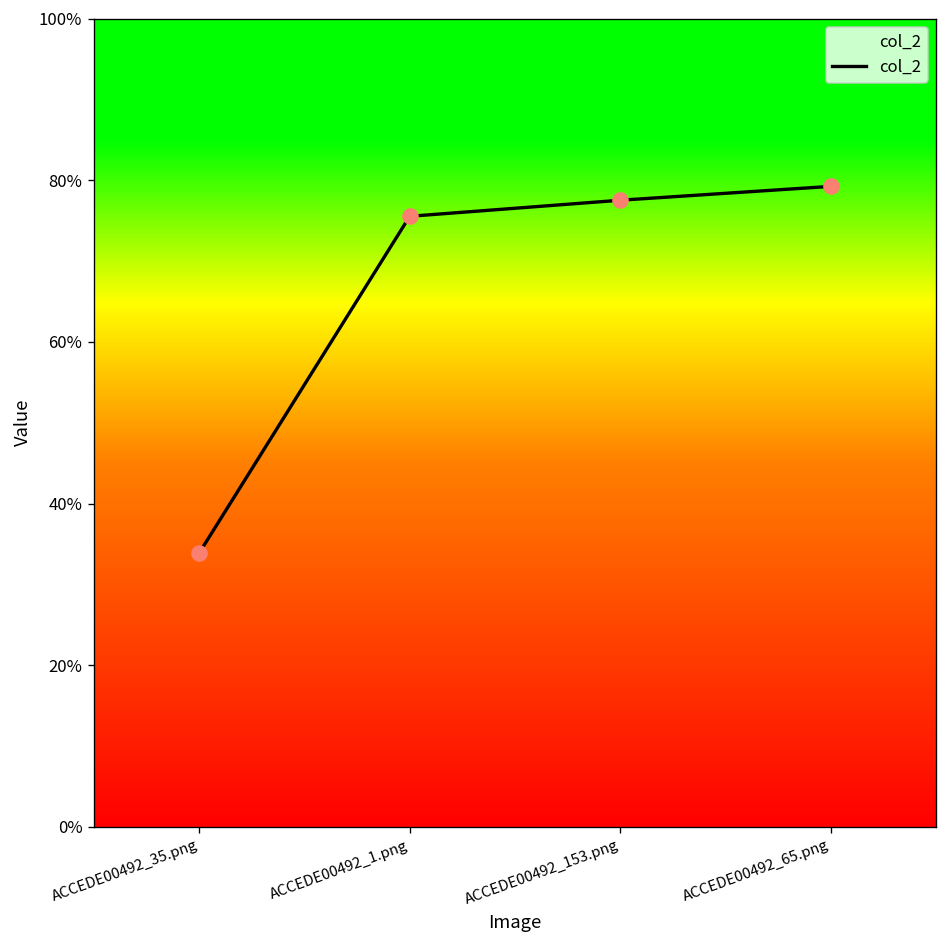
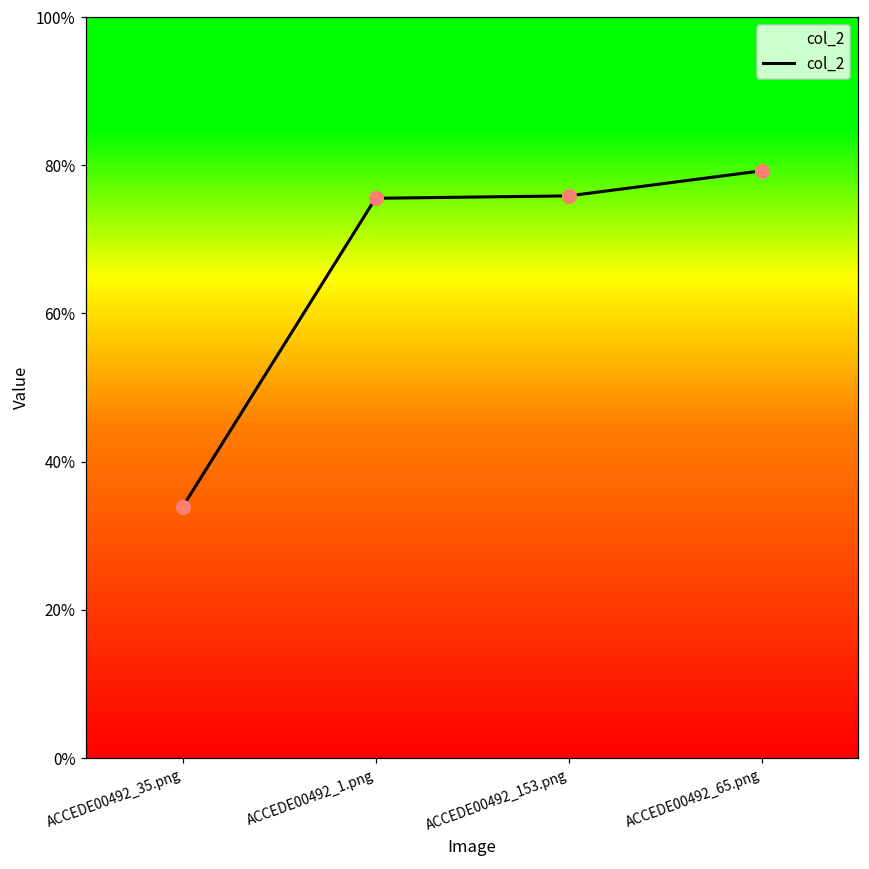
  {
    "ACCEDE00492_35.png": "34%",
    "ACCEDE00492_1.png": "76%",
-   "ACCEDE00492_153.png": "78%",
+   "ACCEDE00492_153.png": "76%",
    "ACCEDE00492_65.png": "79%"
  }
